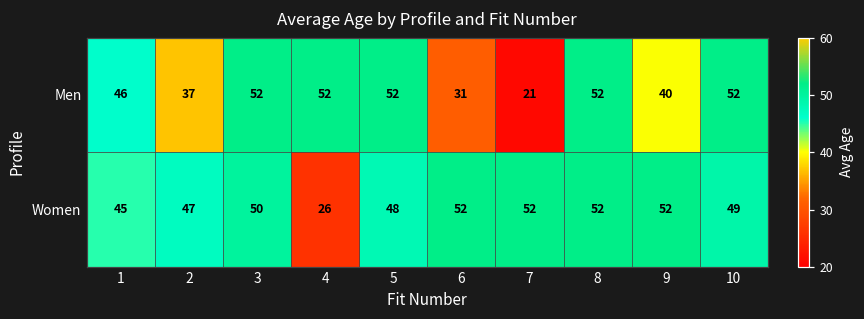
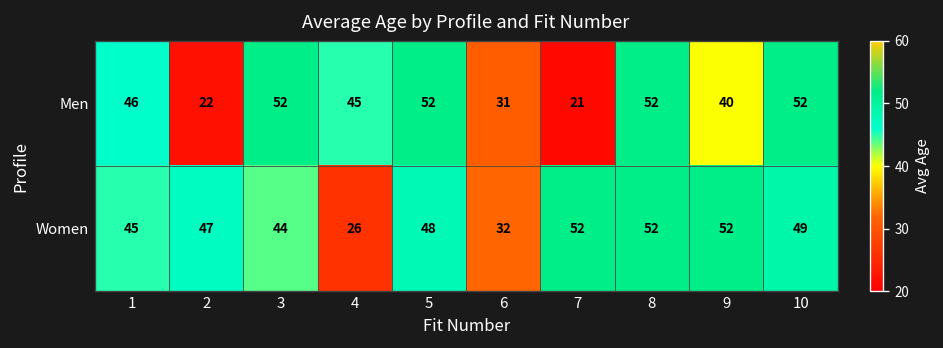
  {
    "Men": {
      "1": 46,
-     "2": 37,
+     "2": 22,
      "3": 52,
-     "4": 52,
+     "4": 45,
      "5": 52,
      "6": 31,
      "7": 21,
      "8": 52,
      "9": 40,
      "10": 52
    },
    "Women": {
      "1": 45,
      "2": 47,
-     "3": 50,
+     "3": 44,
      "4": 26,
      "5": 48,
-     "6": 52,
+     "6": 32,
      "7": 52,
      "8": 52,
      "9": 52,
      "10": 49
    }
  }
